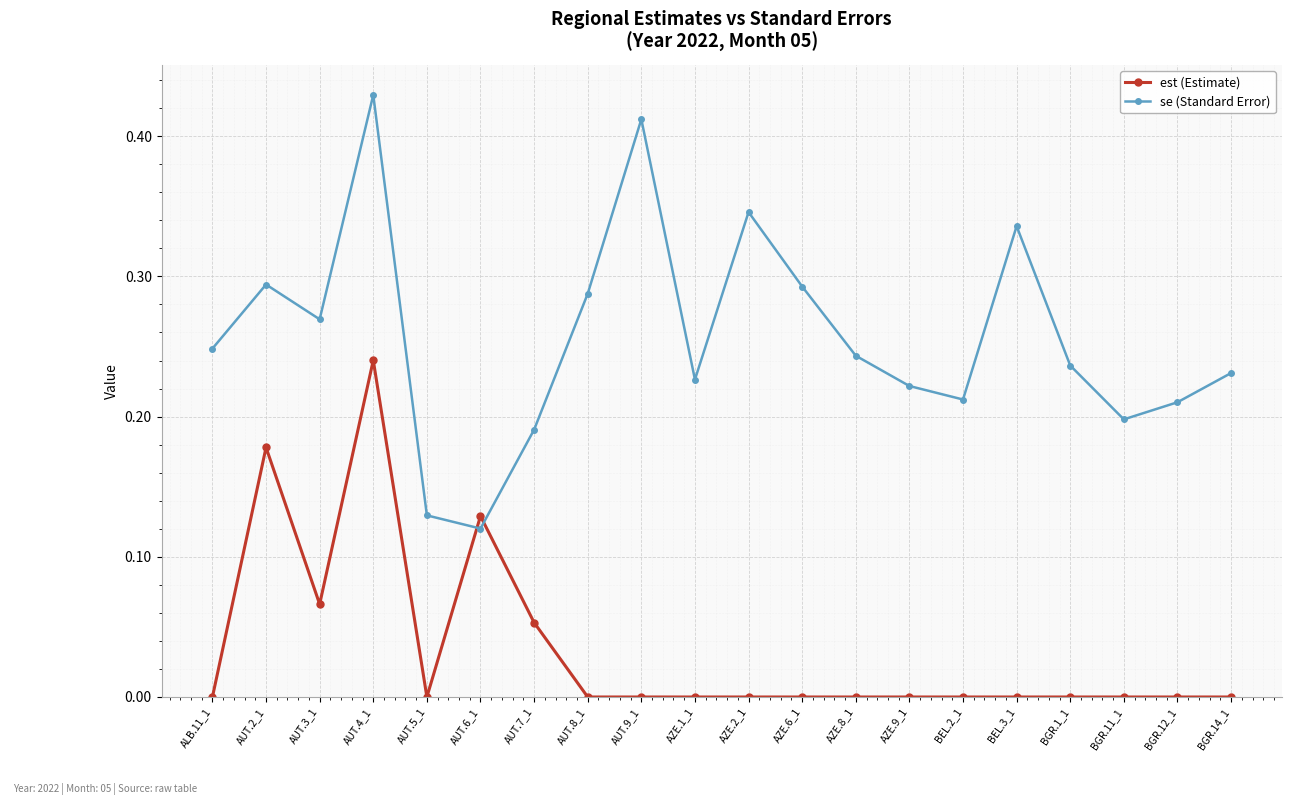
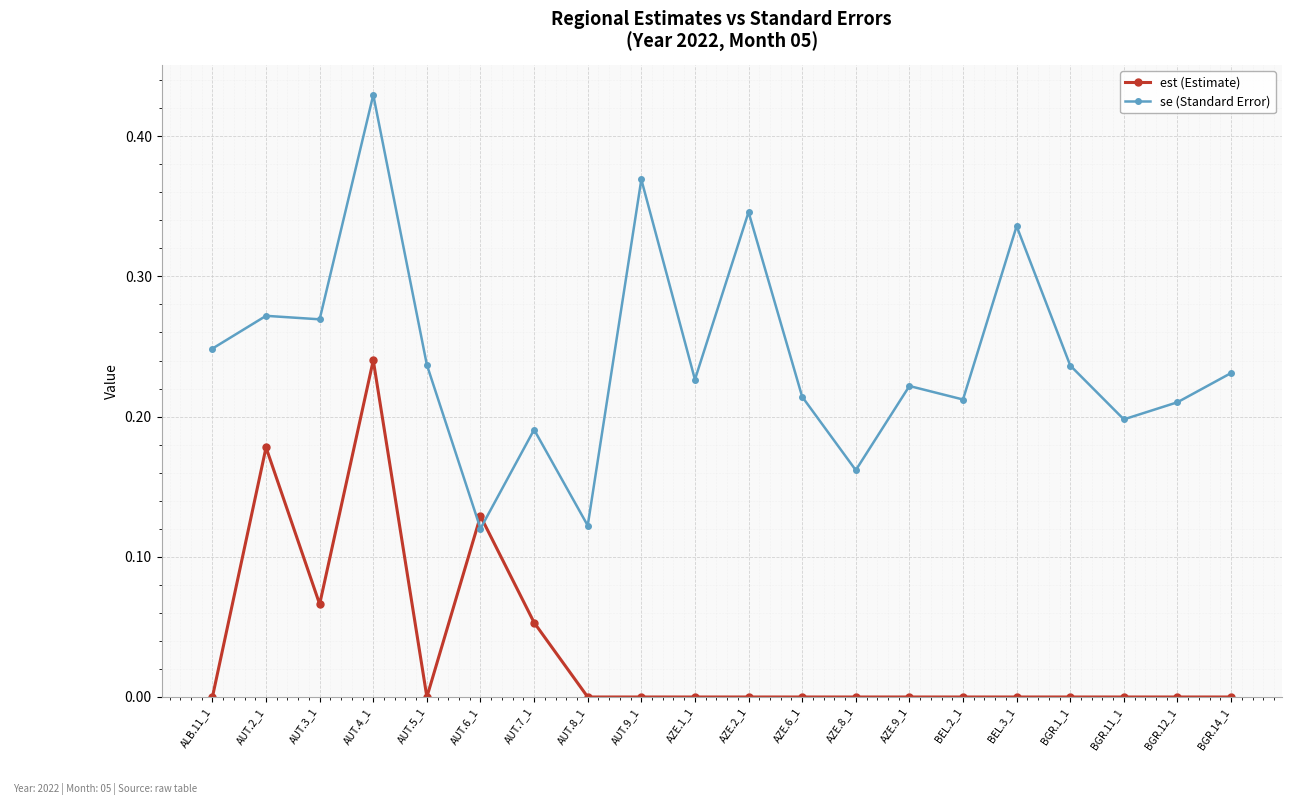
  {
    "est (Estimate)": {
      "ALB.11_1": 0.000,
      "AUT.2_1": 0.178,
      "AUT.3_1": 0.066,
      "AUT.4_1": 0.240,
      "AUT.5_1": 0.000,
      "AUT.6_1": 0.129,
      "AUT.7_1": 0.053,
      "AUT.8_1": 0.000,
      "AUT.9_1": 0.000,
      "AZE.1_1": 0.000,
      "AZE.2_1": 0.000,
      "AZE.6_1": 0.000,
      "AZE.8_1": 0.000,
      "AZE.9_1": 0.000,
      "BEL.2_1": 0.000,
      "BEL.3_1": 0.000,
      "BGR.1_1": 0.000,
      "BGR.11_1": 0.000,
      "BGR.12_1": 0.000,
      "BGR.14_1": 0.000
    },
    "se (Standard Error)": {
      "ALB.11_1": 0.249,
-     "AUT.2_1": 0.294,
+     "AUT.2_1": 0.272,
      "AUT.3_1": 0.269,
      "AUT.4_1": 0.429,
-     "AUT.5_1": 0.130,
+     "AUT.5_1": 0.237,
      "AUT.6_1": 0.120,
      "AUT.7_1": 0.191,
-     "AUT.8_1": 0.288,
-     "AUT.9_1": 0.412,
+     "AUT.8_1": 0.122,
+     "AUT.9_1": 0.369,
      "AZE.1_1": 0.226,
      "AZE.2_1": 0.346,
-     "AZE.6_1": 0.293,
-     "AZE.8_1": 0.243,
+     "AZE.6_1": 0.214,
+     "AZE.8_1": 0.162,
      "AZE.9_1": 0.222,
      "BEL.2_1": 0.212,
      "BEL.3_1": 0.336,
      "BGR.1_1": 0.236,
      "BGR.11_1": 0.198,
      "BGR.12_1": 0.210,
      "BGR.14_1": 0.231
    }
  }
